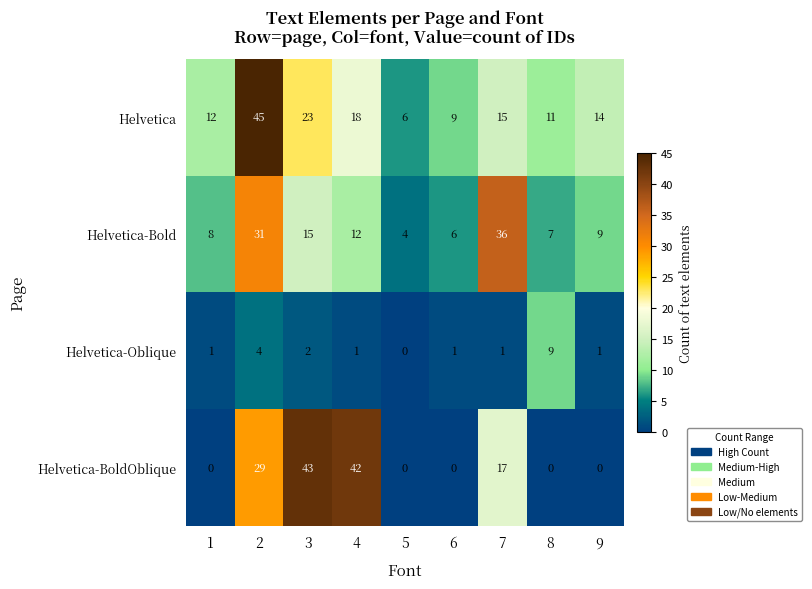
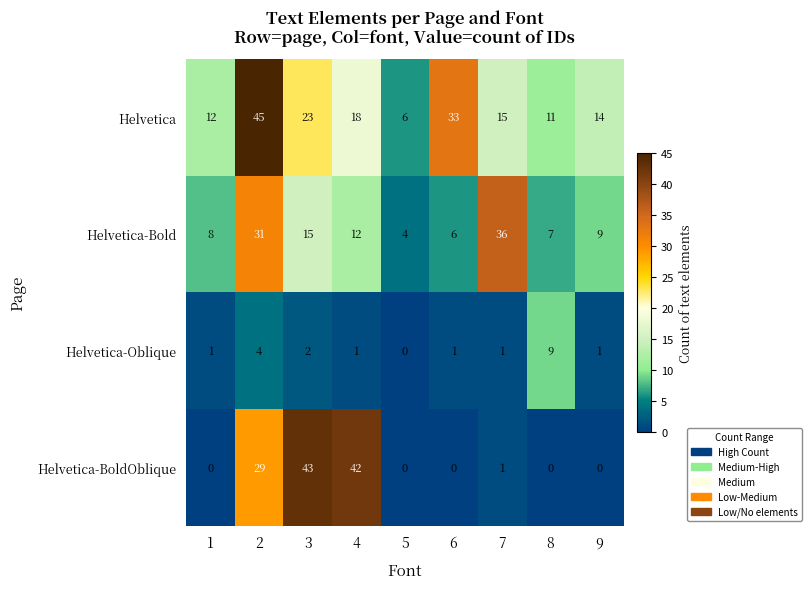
  {
    "Helvetica": {
      "1": 12,
      "2": 45,
      "3": 23,
      "4": 18,
      "5": 6,
-     "6": 9,
+     "6": 33,
      "7": 15,
      "8": 11,
      "9": 14
    },
    "Helvetica-Bold": {
      "1": 8,
      "2": 31,
      "3": 15,
      "4": 12,
      "5": 4,
      "6": 6,
      "7": 36,
      "8": 7,
      "9": 9
    },
    "Helvetica-Oblique": {
      "1": 1,
      "2": 4,
      "3": 2,
      "4": 1,
      "5": 0,
      "6": 1,
      "7": 1,
      "8": 9,
      "9": 1
    },
    "Helvetica-BoldOblique": {
      "1": 0,
      "2": 29,
      "3": 43,
      "4": 42,
      "5": 0,
      "6": 0,
-     "7": 17,
+     "7": 1,
      "8": 0,
      "9": 0
    }
  }
